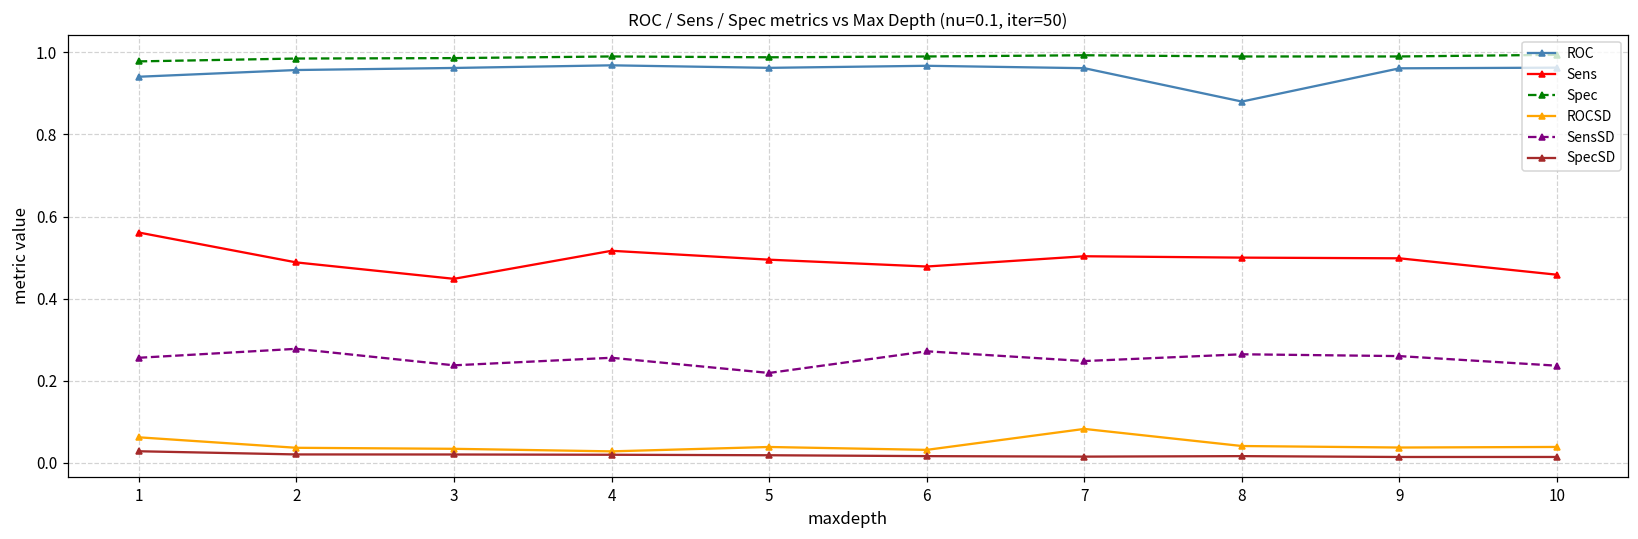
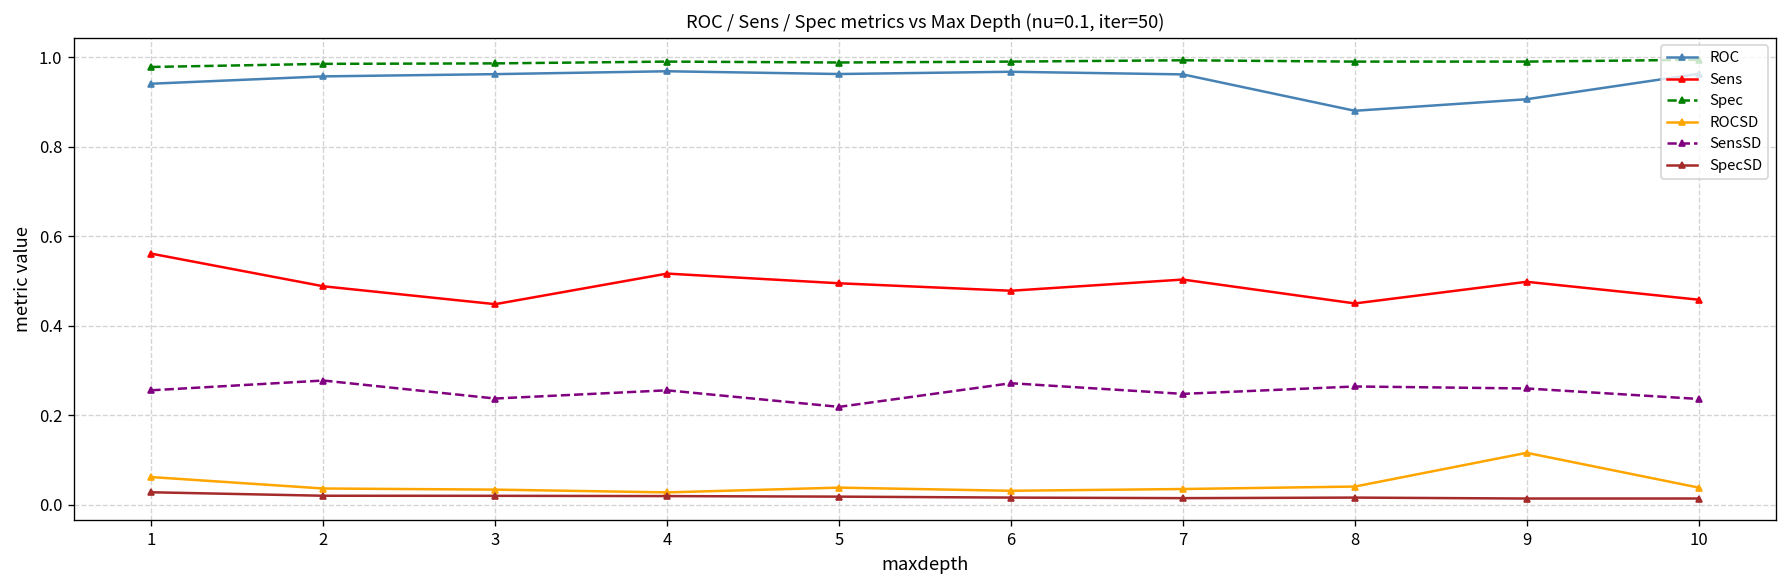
  {
    "ROC": {
      "1": 0.94,
      "2": 0.96,
      "3": 0.96,
      "4": 0.97,
      "5": 0.96,
      "6": 0.97,
      "7": 0.96,
      "8": 0.88,
-     "9": 0.96
+     "9": 0.91
    },
    "Sens": {
      "1": 0.56,
      "2": 0.49,
      "3": 0.45,
      "4": 0.52,
      "5": 0.50,
      "6": 0.48,
      "7": 0.50,
-     "8": 0.50,
+     "8": 0.45,
      "9": 0.50,
      "10": 0.46
    },
    "Spec": {
      "1": 0.98,
      "2": 0.98,
      "3": 0.99,
      "4": 0.99,
      "5": 0.99,
      "6": 0.99,
      "7": 0.99,
      "8": 0.99,
      "9": 0.99
    },
    "ROCSD": {
      "1": 0.06,
      "2": 0.04,
      "3": 0.03,
      "4": 0.03,
      "5": 0.04,
      "6": 0.03,
-     "7": 0.08,
+     "7": 0.04,
      "8": 0.04,
-     "9": 0.04,
+     "9": 0.12,
      "10": 0.04
    },
    "SensSD": {
      "1": 0.26,
      "2": 0.28,
      "3": 0.24,
      "4": 0.26,
      "5": 0.22,
      "6": 0.27,
      "7": 0.25,
      "8": 0.26,
      "9": 0.26,
      "10": 0.24
    },
    "SpecSD": {
      "1": 0.03,
      "2": 0.02,
      "3": 0.02,
      "4": 0.02,
      "5": 0.02,
      "6": 0.02,
      "7": 0.02,
      "8": 0.02,
      "9": 0.01,
      "10": 0.01
    }
  }
